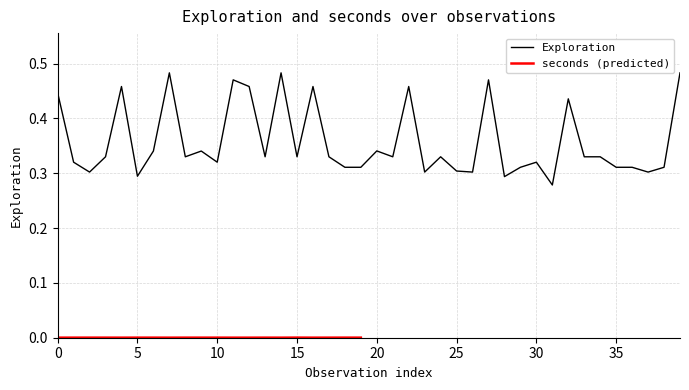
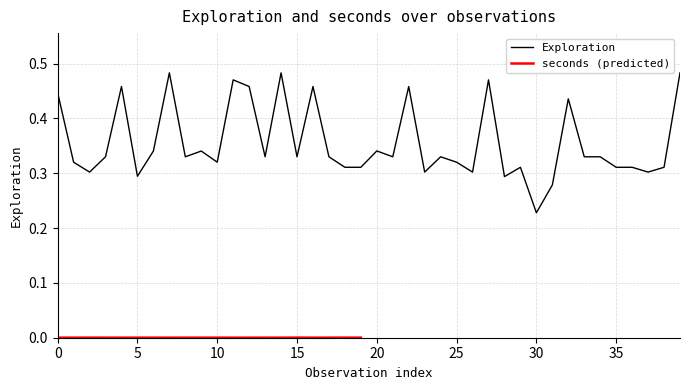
  {
    "Exploration": {
      "0": 0.45,
      "5": 0.29,
      "10": 0.32,
      "15": 0.33,
      "20": 0.34,
-     "25": 0.30,
-     "30": 0.32,
+     "25": 0.32,
+     "30": 0.23,
      "35": 0.31
    },
    "seconds (predicted)": {
      "0": 0.00,
      "5": 0.00,
      "10": 0.00,
      "15": 0.00
    }
  }
